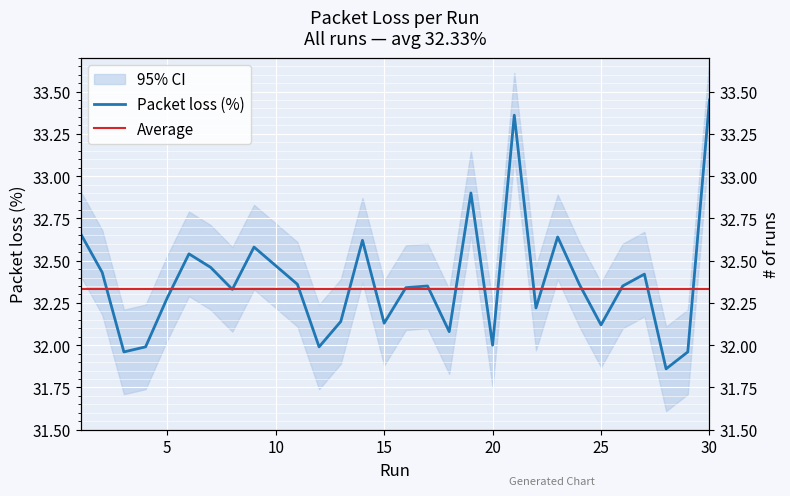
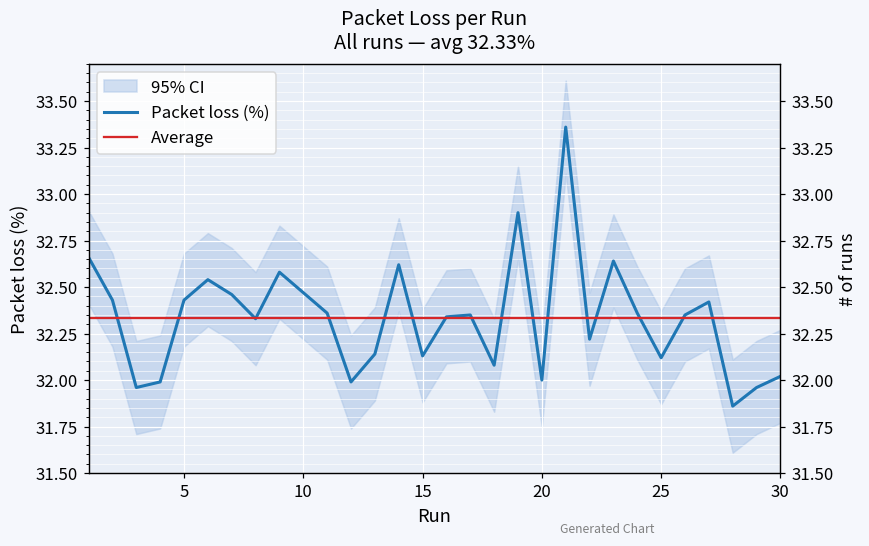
  {
    "Packet loss (%)": {
-     "5": 32.28,
+     "5": 32.43,
      "10": 32.47,
      "15": 32.13,
      "20": 32.00,
      "25": 32.12,
-     "30": 33.45
+     "30": 32.02
    }
  }
